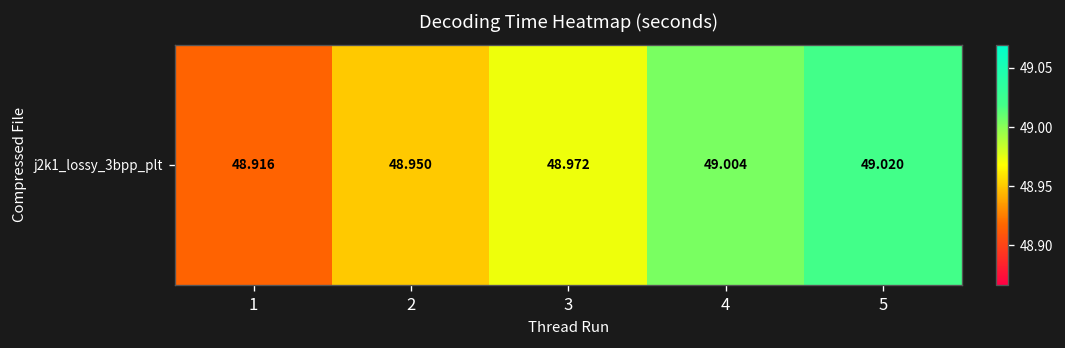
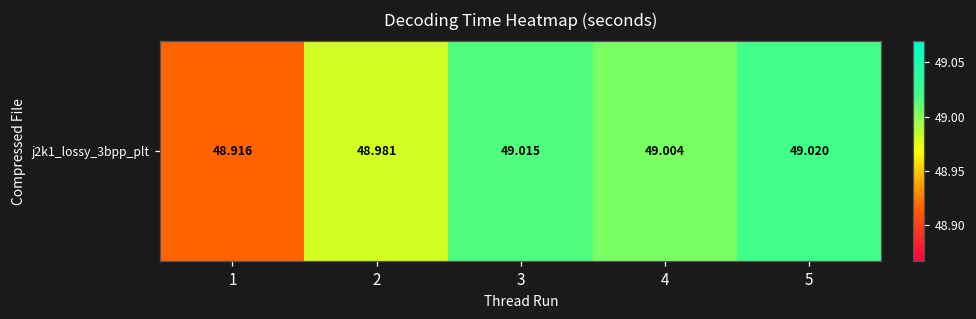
  {
    "j2k1_lossy_3bpp_plt": {
      "1": 48.916,
-     "2": 48.950,
-     "3": 48.972,
+     "2": 48.981,
+     "3": 49.015,
      "4": 49.004,
      "5": 49.020
    }
  }
